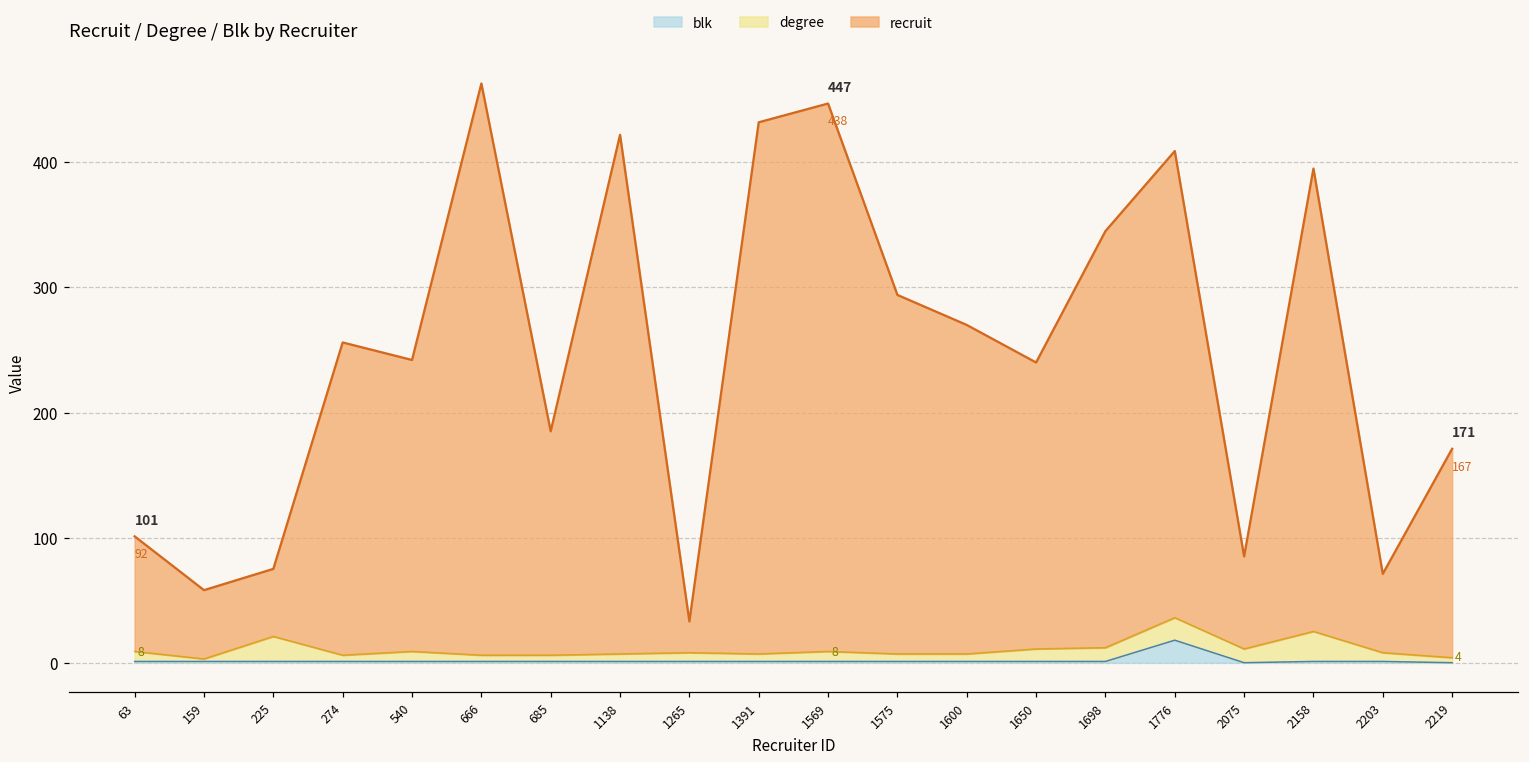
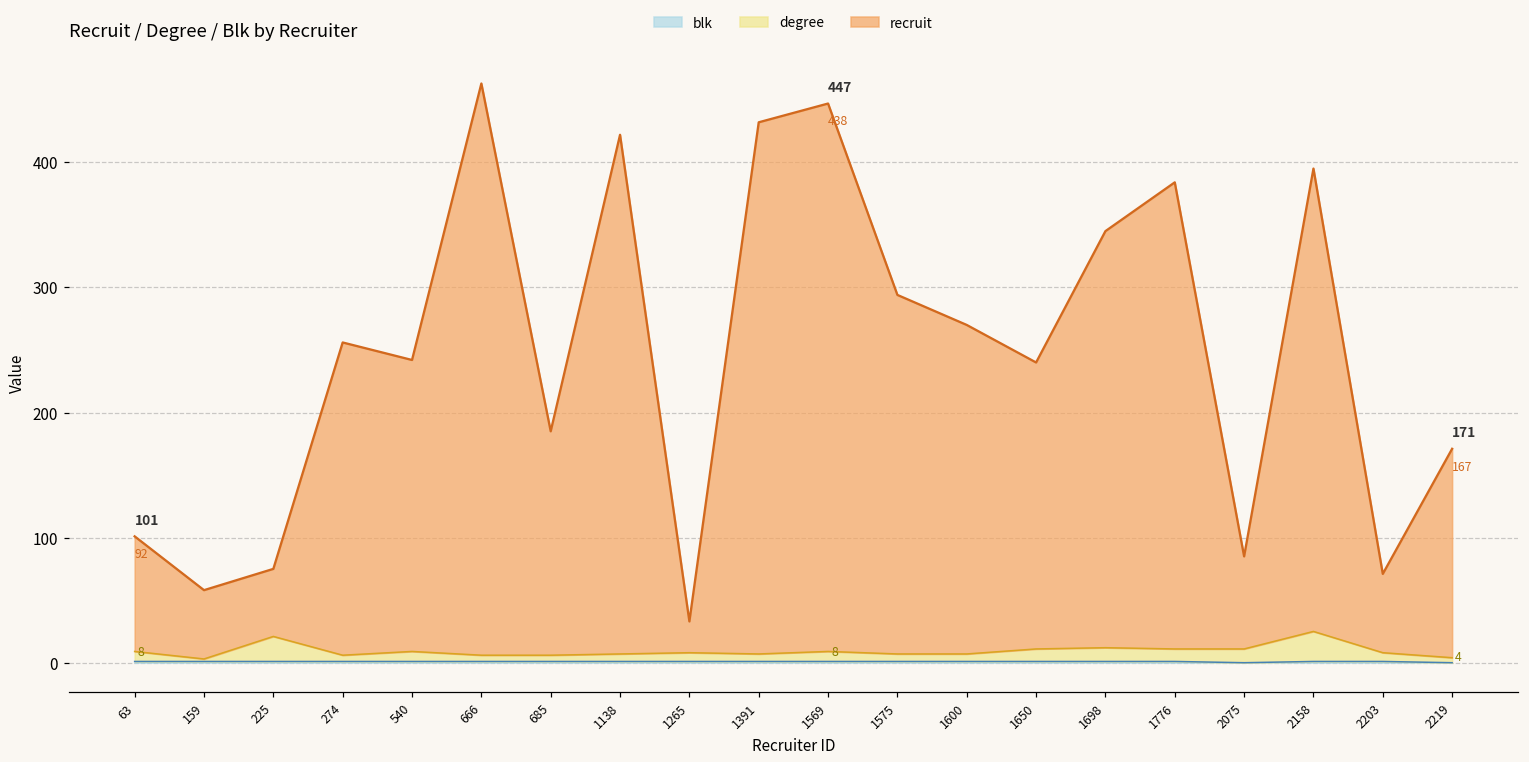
  {
    "blk": {
      "63": 1,
      "225": 1,
      "274": 1,
      "540": 1,
      "666": 1,
      "685": 1,
      "1138": 1,
      "1265": 1,
      "1391": 1,
      "1569": 1,
      "1575": 1,
      "1600": 1,
      "1650": 1,
      "1698": 1,
-     "1776": 18,
+     "1776": 1,
      "2075": 0,
      "2158": 1,
      "2203": 1
    },
    "degree": {
      "225": 20,
      "274": 5,
      "540": 8,
      "666": 5,
      "685": 5,
      "1138": 6,
      "1265": 7,
      "1391": 6,
      "1575": 6,
      "1600": 6,
      "1650": 10,
      "1698": 11,
-     "1776": 18,
+     "1776": 10,
      "2075": 11,
      "2158": 24,
      "2203": 7
    },
    "recruit": {
      "63": 92,
      "1569": 438,
      "2219": 167
    }
  }
